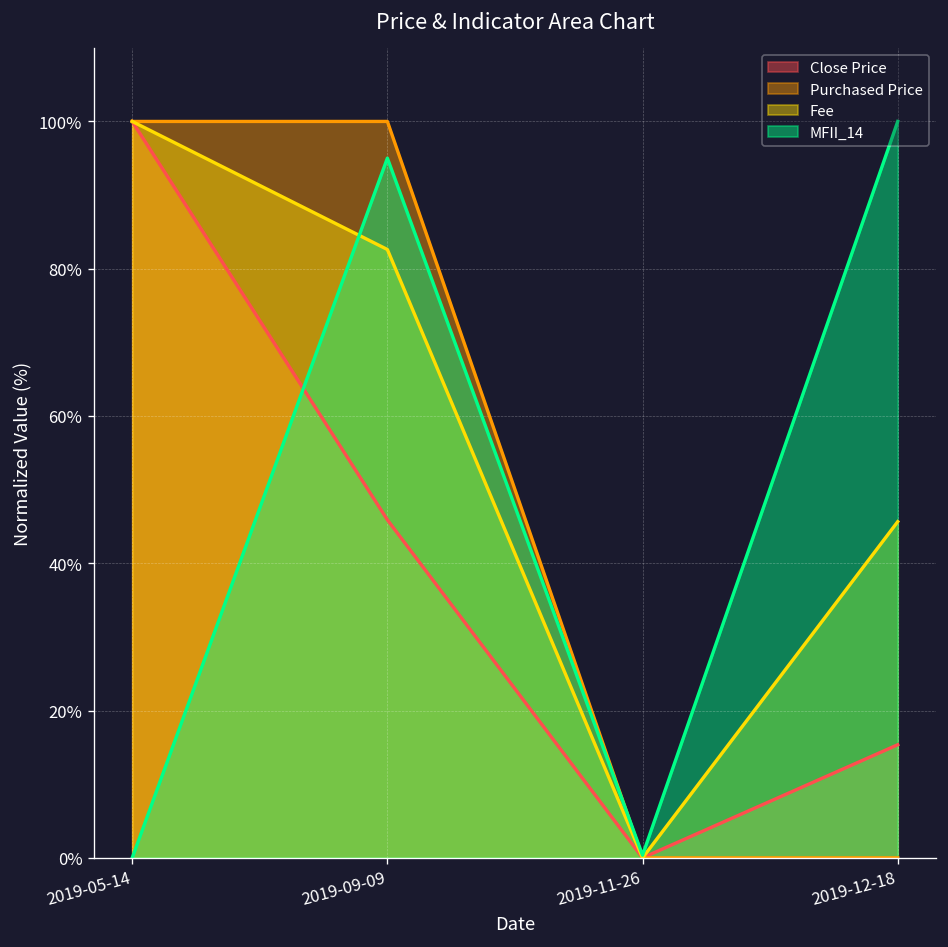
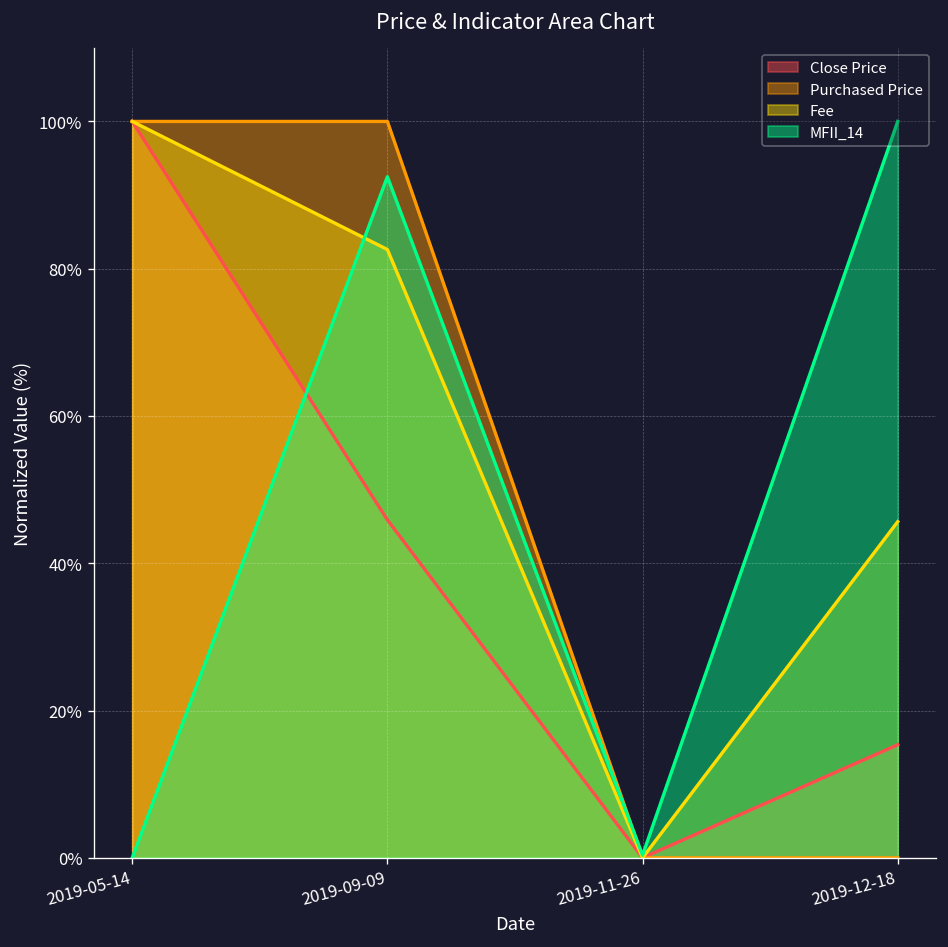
  {
    "Close Price": {
      "2019-09-09": "46%",
      "2019-12-18": "15%"
    },
    "MFII_14": {
      "2019-05-14": "0%",
-     "2019-09-09": "95%"
+     "2019-09-09": "92%"
    }
  }
